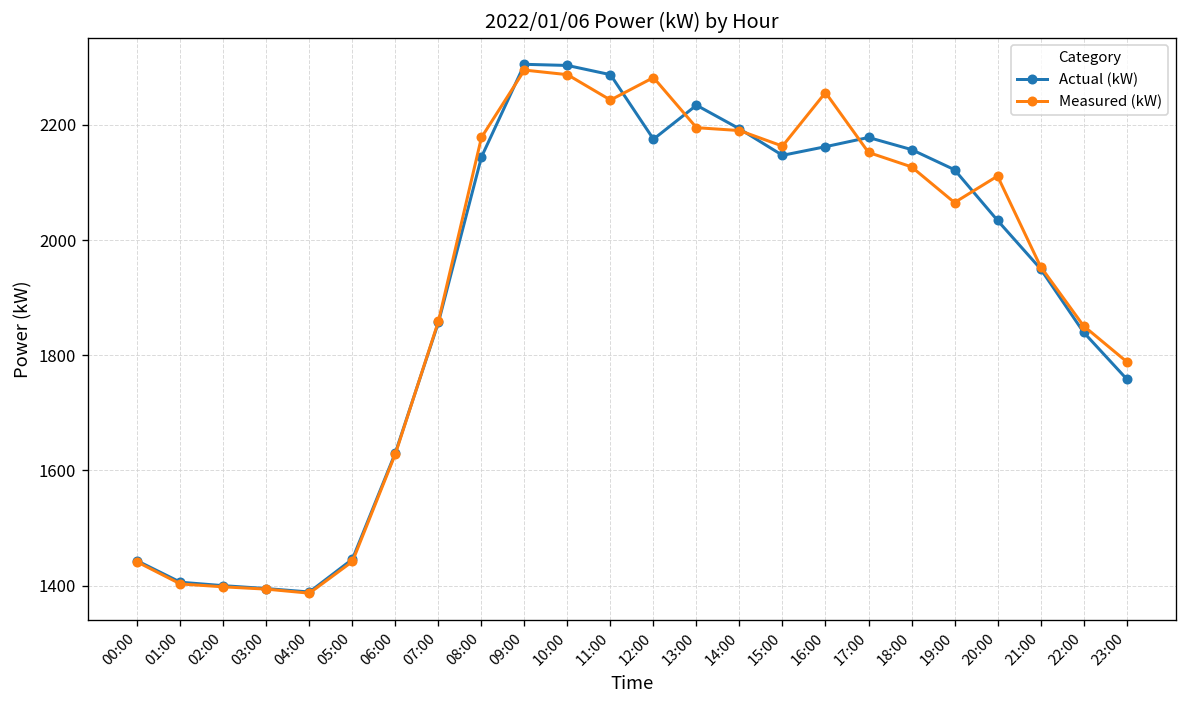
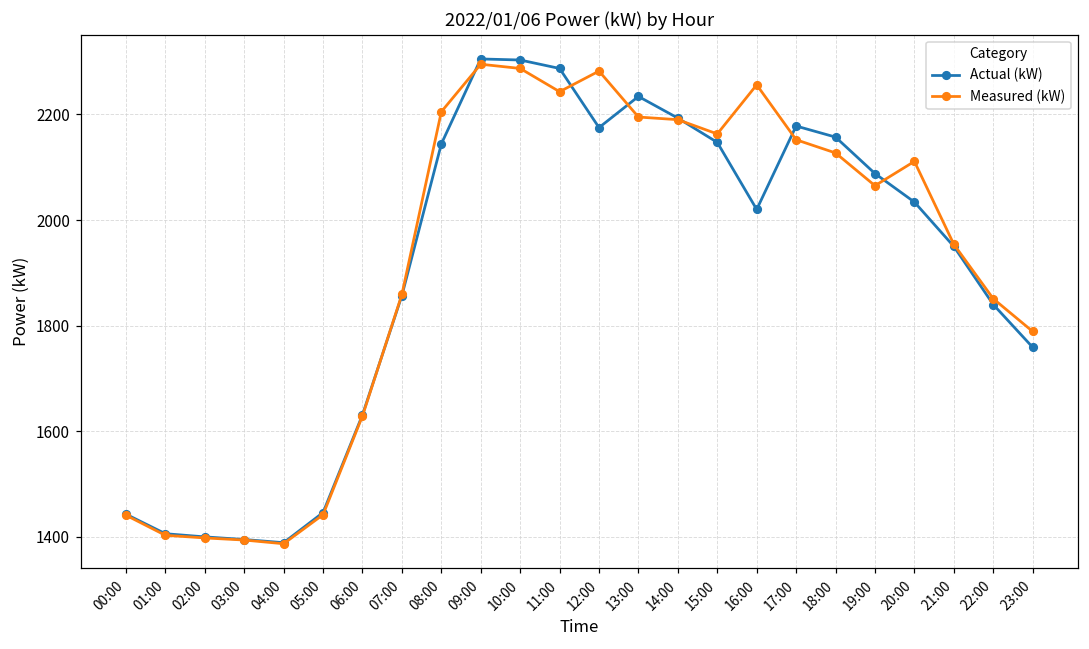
  {
    "Actual (kW)": {
      "08:00": 2140,
      "09:00": 2310,
      "10:00": 2300,
      "11:00": 2290,
      "12:00": 2180,
      "13:00": 2230,
      "15:00": 2150,
-     "16:00": 2160,
+     "16:00": 2020,
      "17:00": 2180,
      "18:00": 2160,
-     "19:00": 2120,
+     "19:00": 2090,
      "20:00": 2030,
      "22:00": 1840,
      "23:00": 1760
    },
    "Measured (kW)": {
-     "08:00": 2180,
+     "08:00": 2210,
      "09:00": 2300,
      "10:00": 2290,
      "11:00": 2240,
      "12:00": 2280,
      "13:00": 2200,
      "15:00": 2160,
      "16:00": 2260,
      "17:00": 2150,
      "18:00": 2130,
      "19:00": 2070,
      "20:00": 2110,
      "22:00": 1850,
      "23:00": 1790
    }
  }
